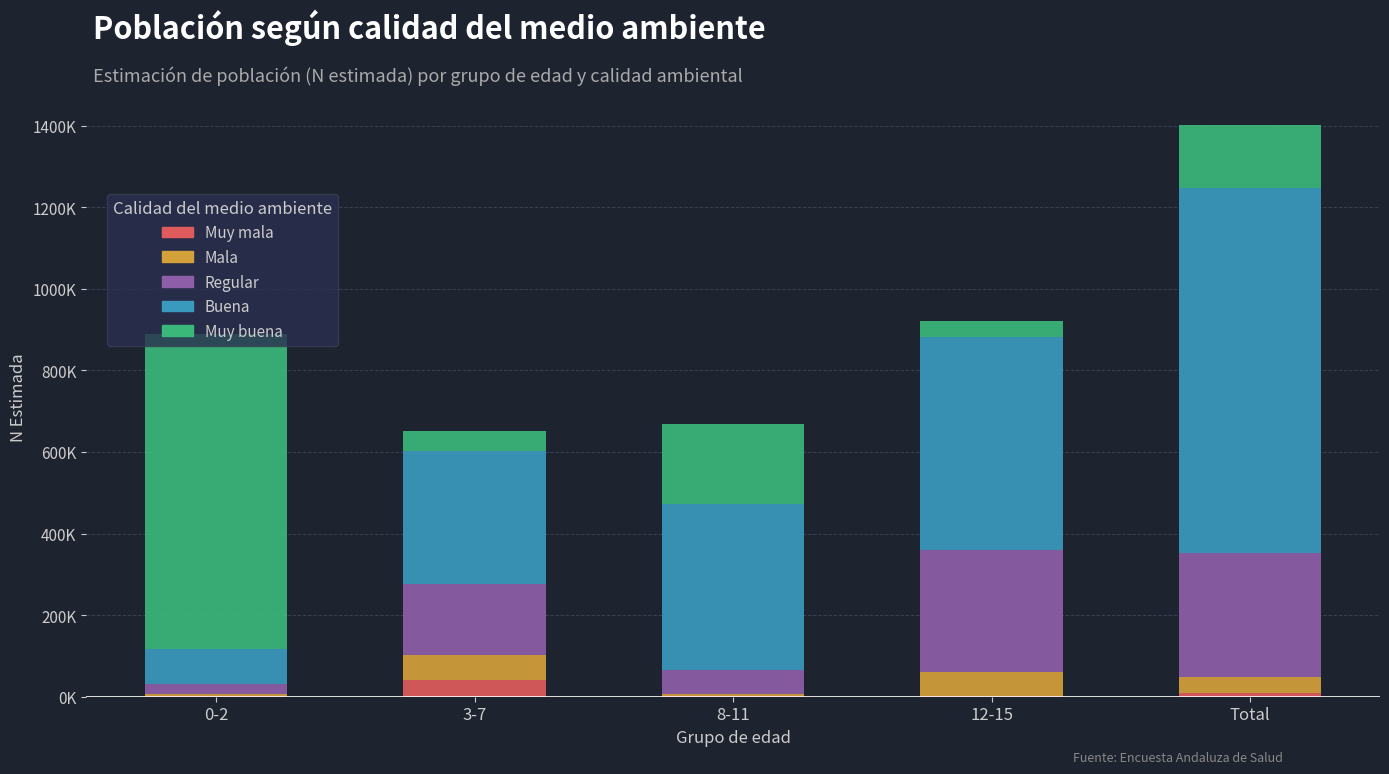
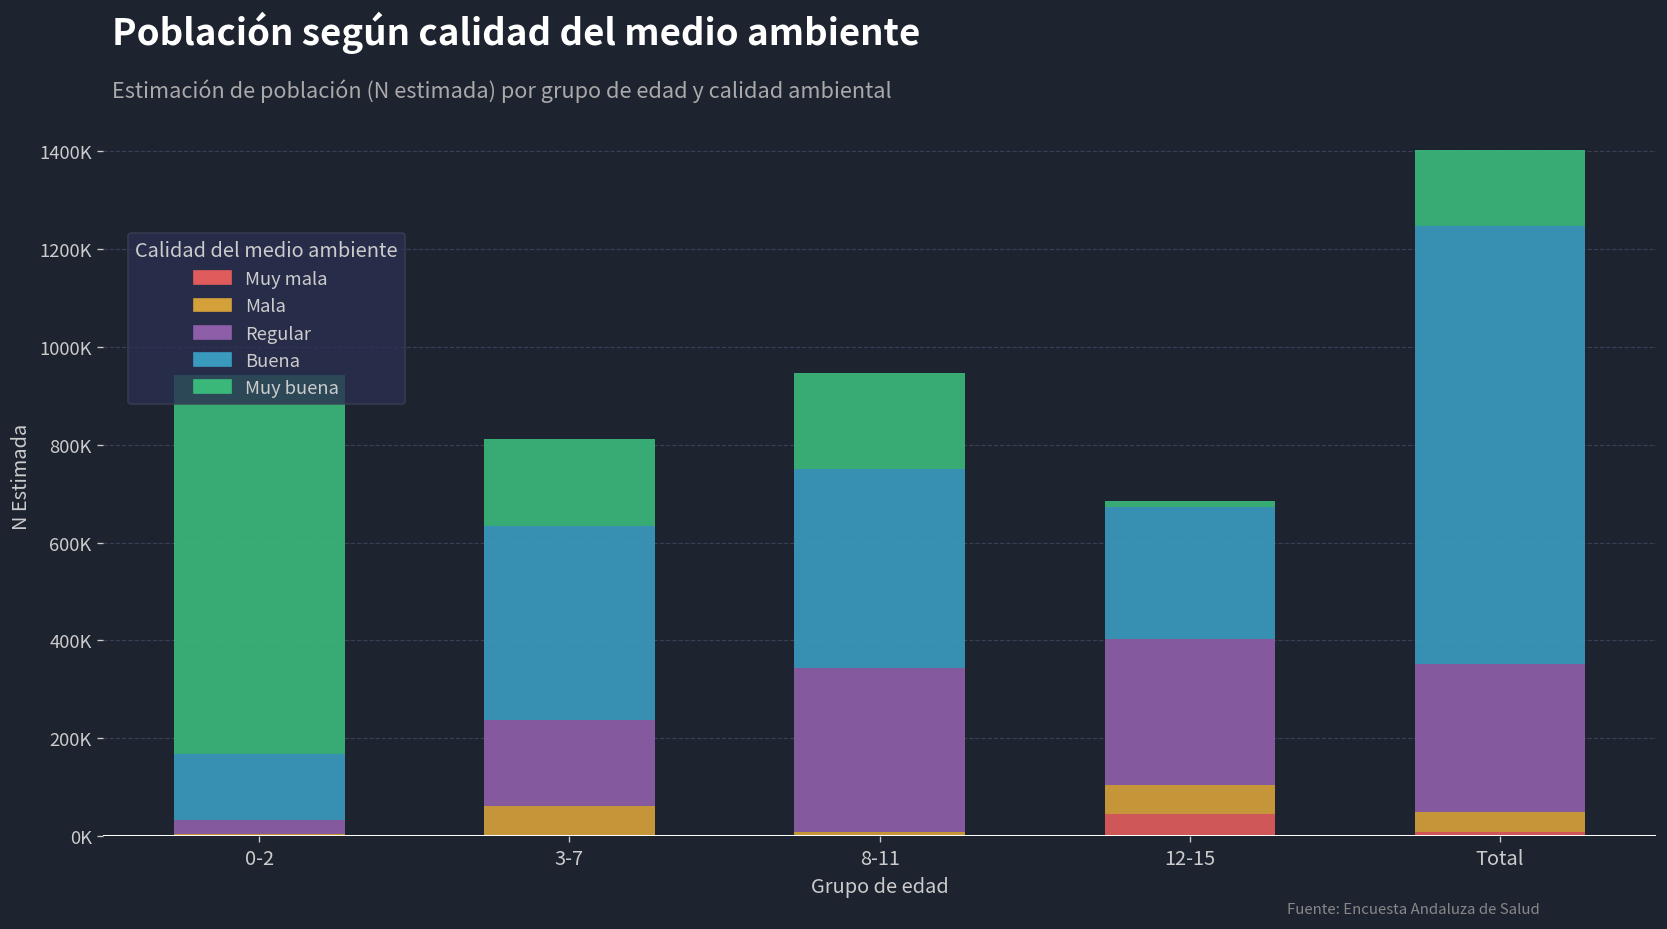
  {
    "Muy mala": {
-     "3-7": 40000,
-     "12-15": 0,
+     "3-7": 0,
+     "12-15": 50000,
      "Total": 10000
    },
    "Mala": {
      "3-7": 60000,
      "8-11": 10000,
      "12-15": 60000,
      "Total": 40000
    },
    "Regular": {
      "0-2": 30000,
      "3-7": 170000,
-     "8-11": 60000,
+     "8-11": 340000,
      "12-15": 300000,
      "Total": 300000
    },
    "Buena": {
-     "0-2": 80000,
-     "3-7": 330000,
+     "0-2": 140000,
+     "3-7": 400000,
      "8-11": 410000,
-     "12-15": 520000,
+     "12-15": 270000,
      "Total": 890000
    },
    "Muy buena": {
-     "3-7": 50000,
+     "3-7": 180000,
      "8-11": 200000,
-     "12-15": 40000,
+     "12-15": 10000,
      "Total": 160000
    }
  }
